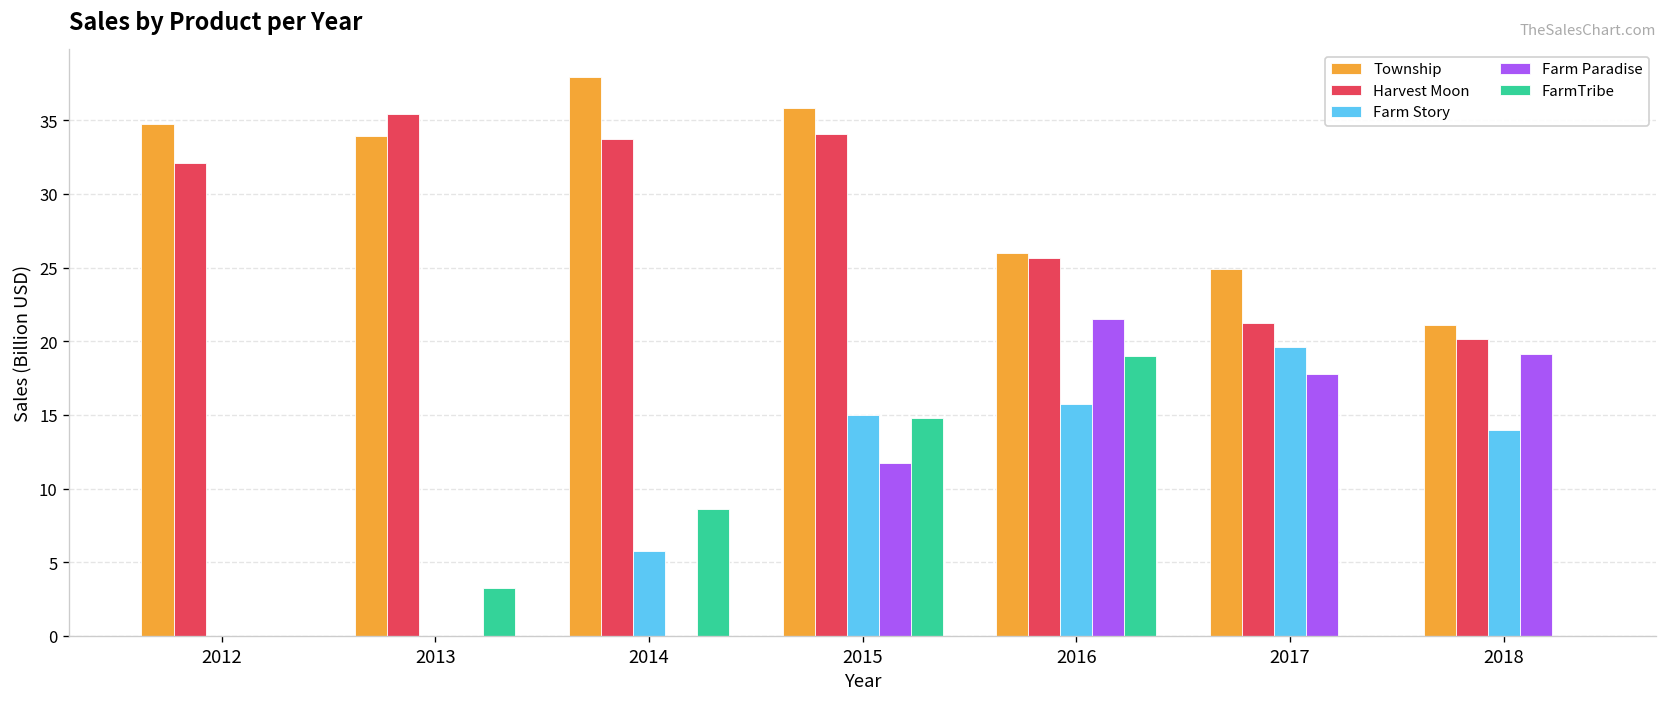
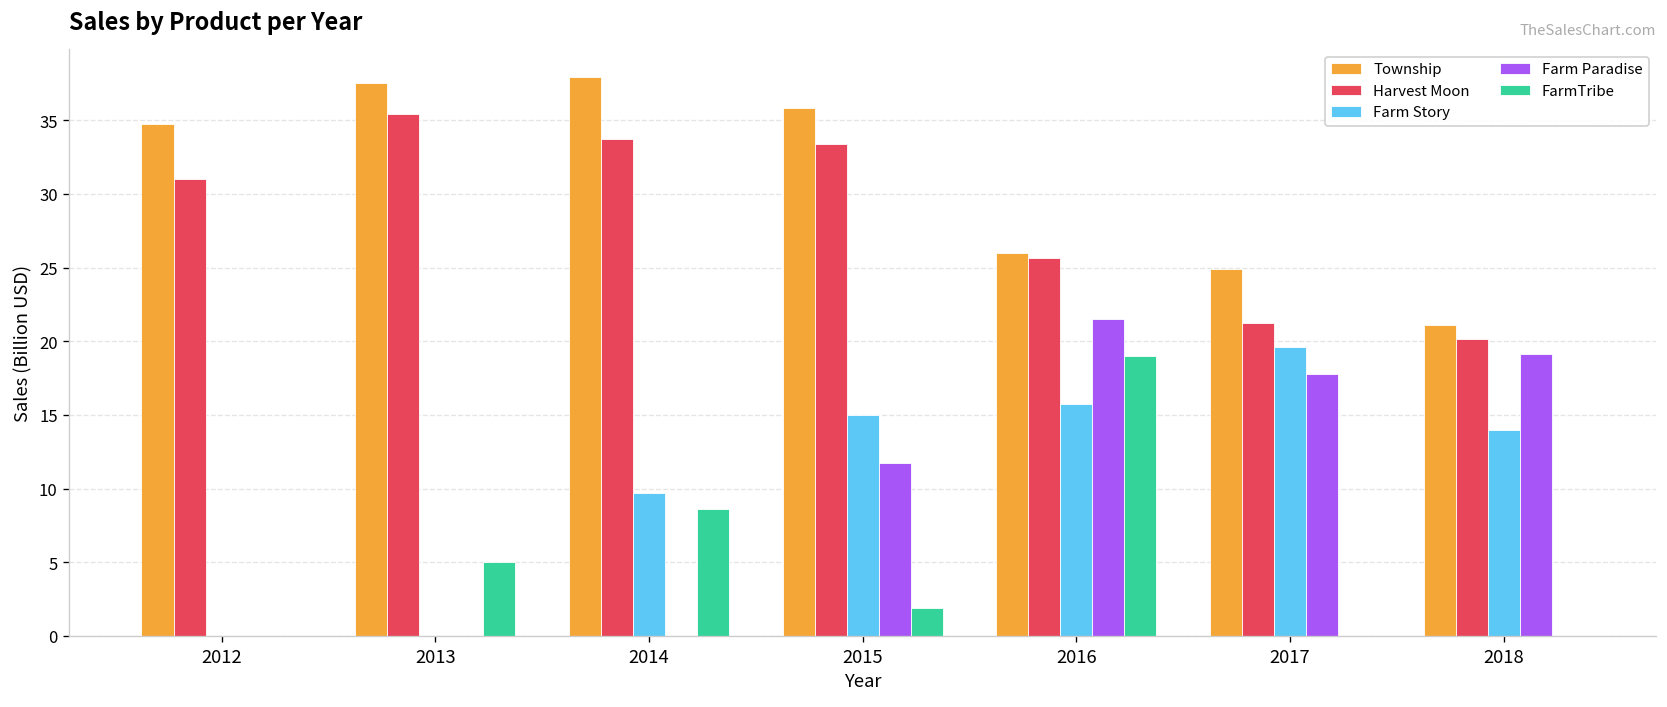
  {
    "Township": {
      "2012": 34.7,
-     "2013": 34.0,
+     "2013": 37.6,
      "2014": 37.9,
      "2015": 35.9,
      "2016": 26.0,
      "2017": 24.9,
      "2018": 21.1
    },
    "Harvest Moon": {
-     "2012": 32.1,
+     "2012": 31.0,
      "2013": 35.5,
      "2014": 33.8,
-     "2015": 34.1,
+     "2015": 33.4,
      "2016": 25.7,
      "2017": 21.2,
      "2018": 20.2
    },
    "Farm Story": {
      "2012": 0.0,
      "2013": 0.0,
-     "2014": 5.8,
+     "2014": 9.7,
      "2015": 15.0,
      "2016": 15.7,
      "2017": 19.6,
      "2018": 14.0
    },
    "Farm Paradise": {
      "2012": 0.0,
      "2013": 0.0,
      "2014": 0.0,
      "2015": 11.7,
      "2016": 21.5,
      "2017": 17.8,
      "2018": 19.1
    },
    "FarmTribe": {
      "2012": 0.0,
-     "2013": 3.3,
+     "2013": 5.0,
      "2014": 8.6,
-     "2015": 14.8,
+     "2015": 1.9,
      "2016": 19.0,
      "2017": 0.0,
      "2018": 0.0
    }
  }
